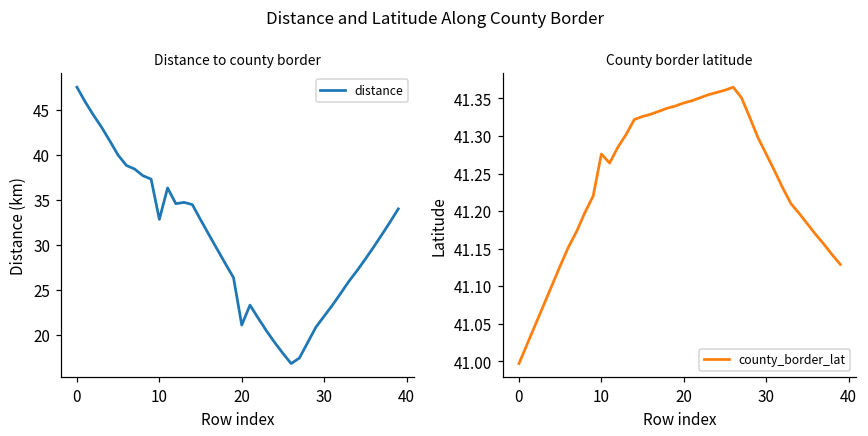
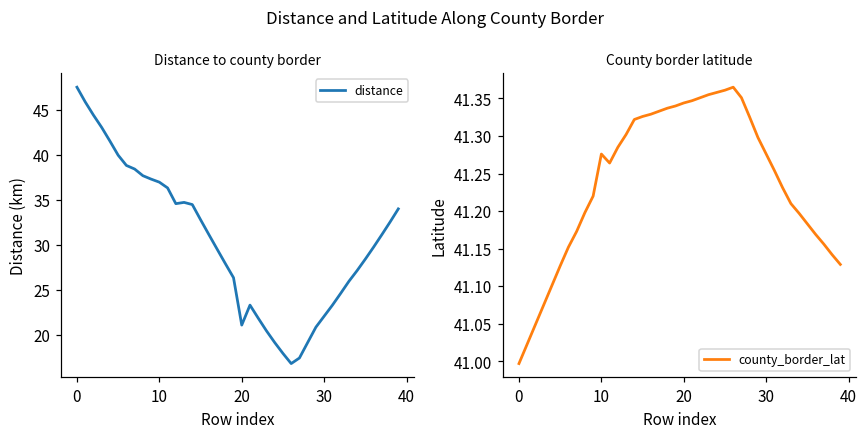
  {
    "Distance to county border": {
      "0": 48,
-     "10": 33,
+     "10": 37,
      "20": 21,
      "30": 22
    },
    "County border latitude": {
      "0": 41.00,
      "10": 41.28,
      "20": 41.34,
      "30": 41.28
    }
  }
